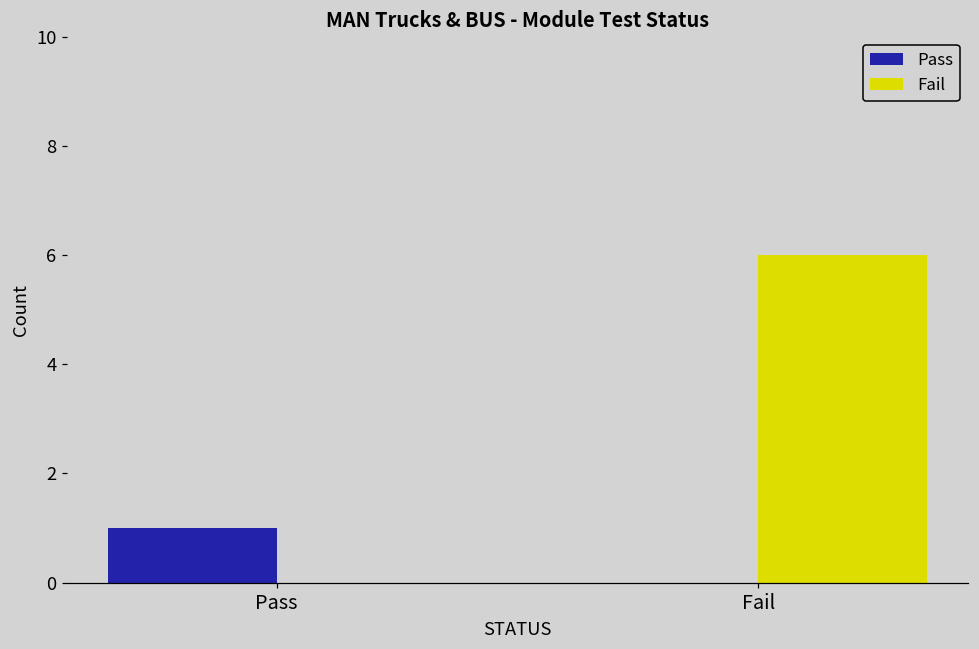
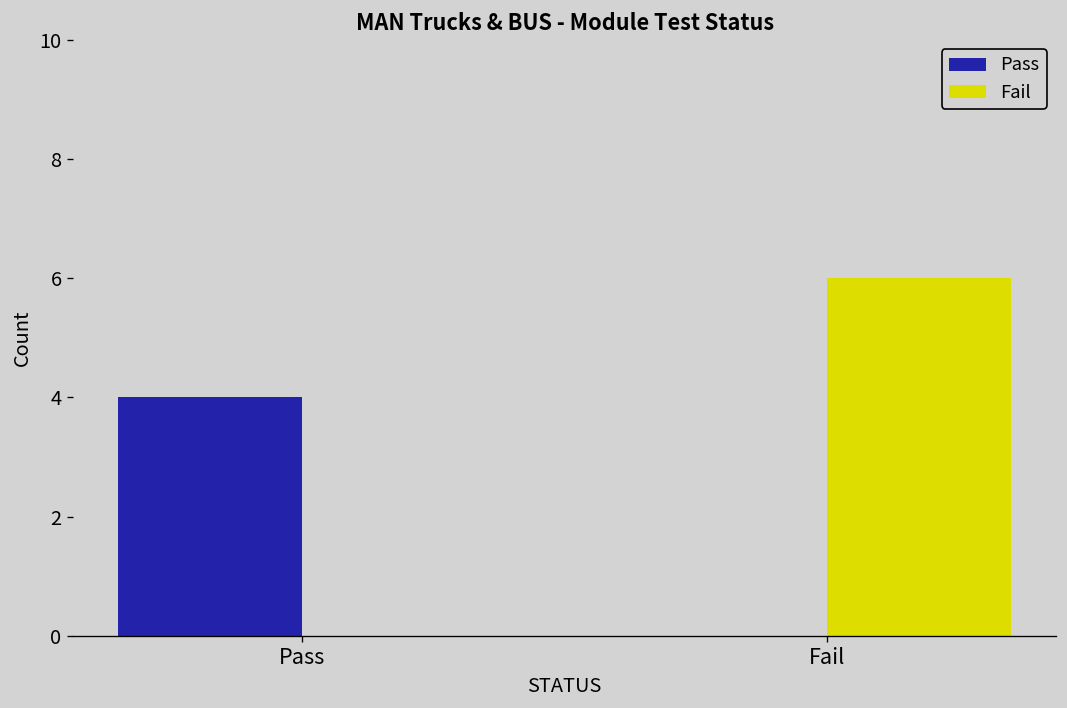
  {
    "Pass": {
-     "Pass": 1,
+     "Pass": 4,
      "Fail": 0
    },
    "Fail": {
      "Pass": 0,
      "Fail": 6
    }
  }
